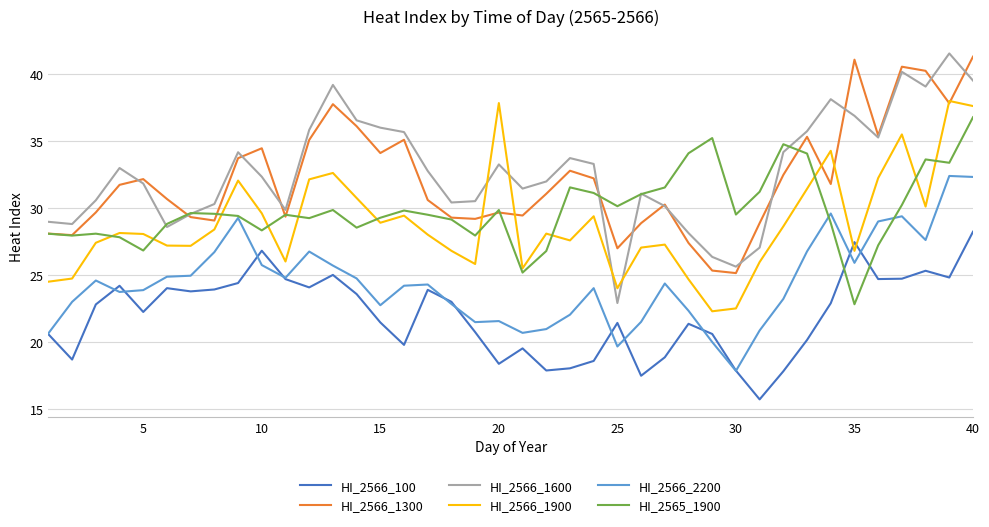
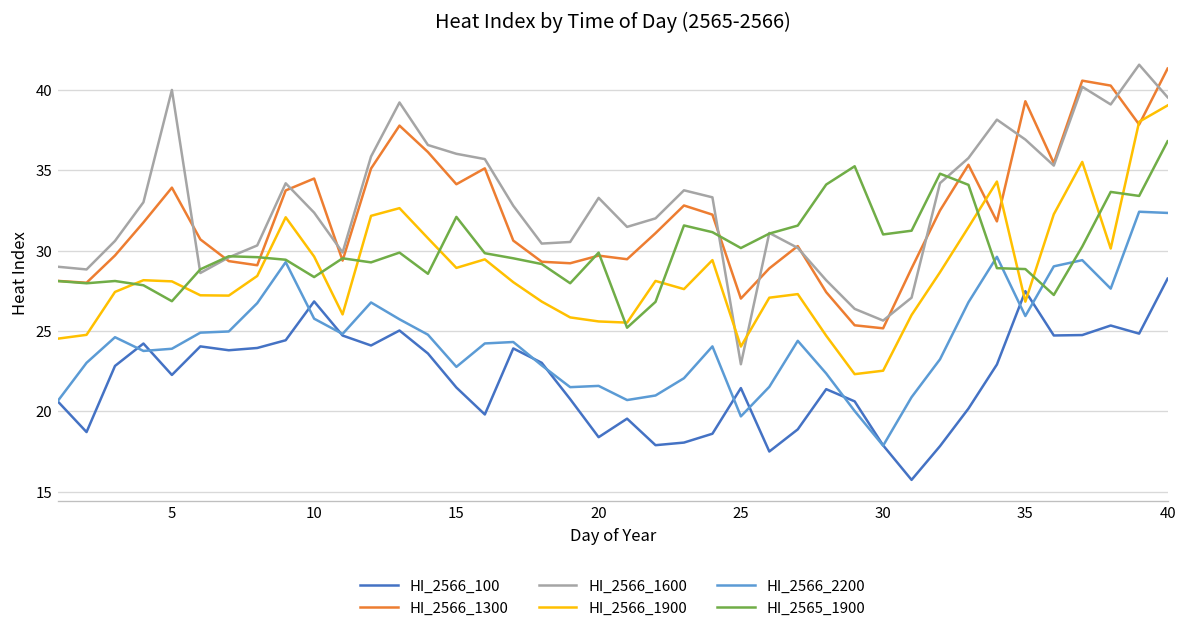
  {
    "HI_2566_1300": {
-     "5": 32.2,
+     "5": 33.9,
      "10": 34.5,
      "15": 34.1,
      "25": 27.0,
      "30": 25.2,
-     "35": 41.1,
+     "35": 39.3,
      "40": 41.3
    },
    "HI_2566_1600": {
-     "5": 31.8,
+     "5": 40.0,
      "10": 32.4,
      "15": 36.0,
      "20": 33.3,
      "25": 22.9,
      "30": 25.6,
      "35": 36.9,
      "40": 39.5
    },
    "HI_2566_1900": {
      "5": 28.1,
      "10": 29.6,
      "15": 28.9,
-     "20": 37.9,
+     "20": 25.6,
      "25": 24.0,
      "30": 22.5,
      "35": 26.8,
-     "40": 37.6
+     "40": 39.0
    },
    "HI_2565_1900": {
      "5": 26.8,
      "10": 28.3,
-     "15": 29.3,
+     "15": 32.1,
      "25": 30.2,
-     "30": 29.5,
-     "35": 22.8,
+     "30": 31.0,
+     "35": 28.8,
      "40": 36.8
    }
  }
